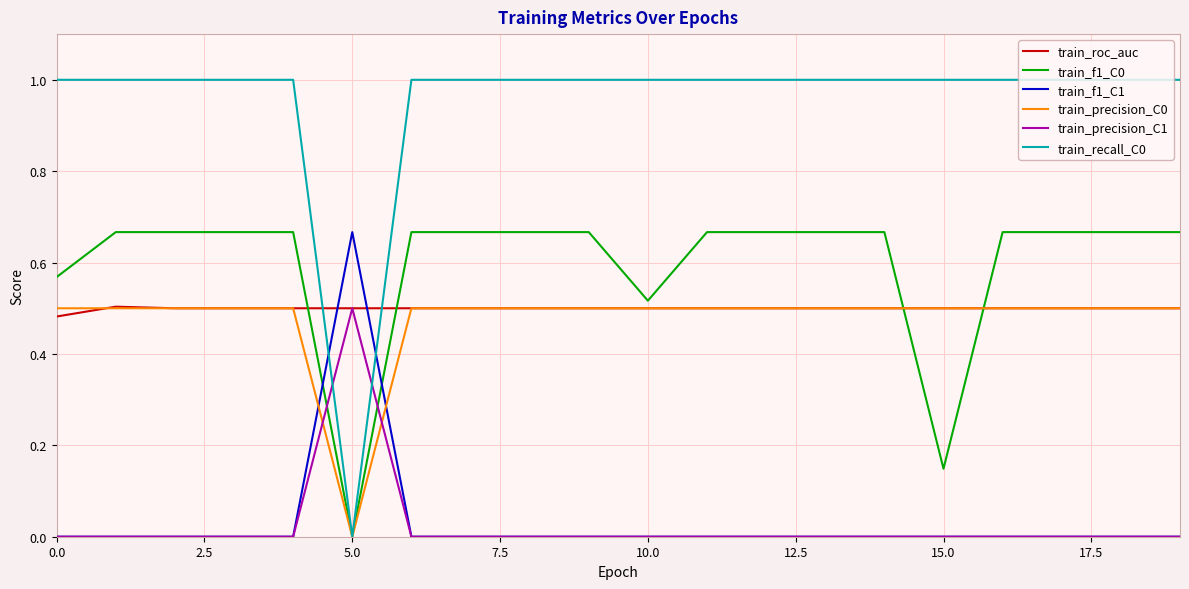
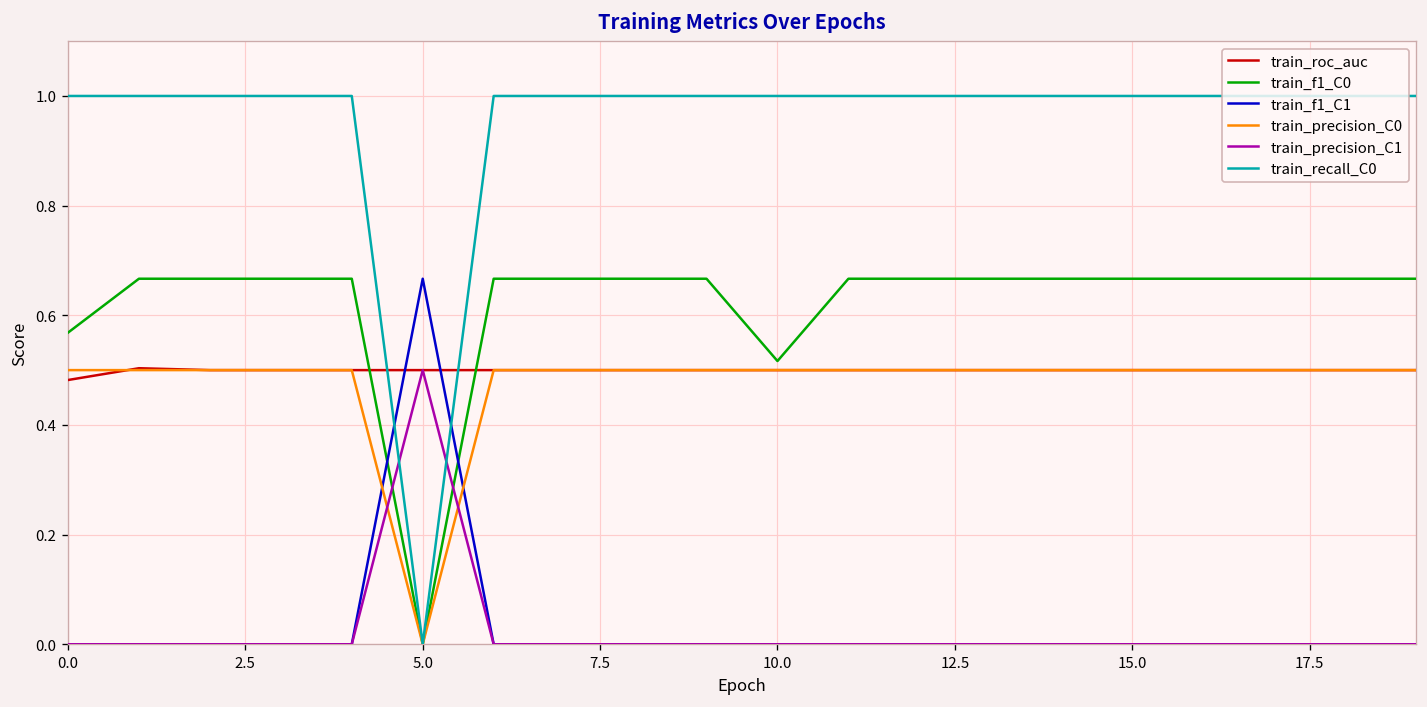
  {
    "train_roc_auc": {
      "0.0": 0.48
    },
    "train_f1_C0": {
      "0.0": 0.57,
      "10.0": 0.52,
-     "15.0": 0.15
+     "15.0": 0.67
    },
    "train_f1_C1": {
      "5.0": 0.67
    },
    "train_precision_C0": {
      "0.0": 0.50
    },
    "train_recall_C0": {
      "0.0": 1.00,
      "10.0": 1.00,
      "15.0": 1.00
    }
  }
